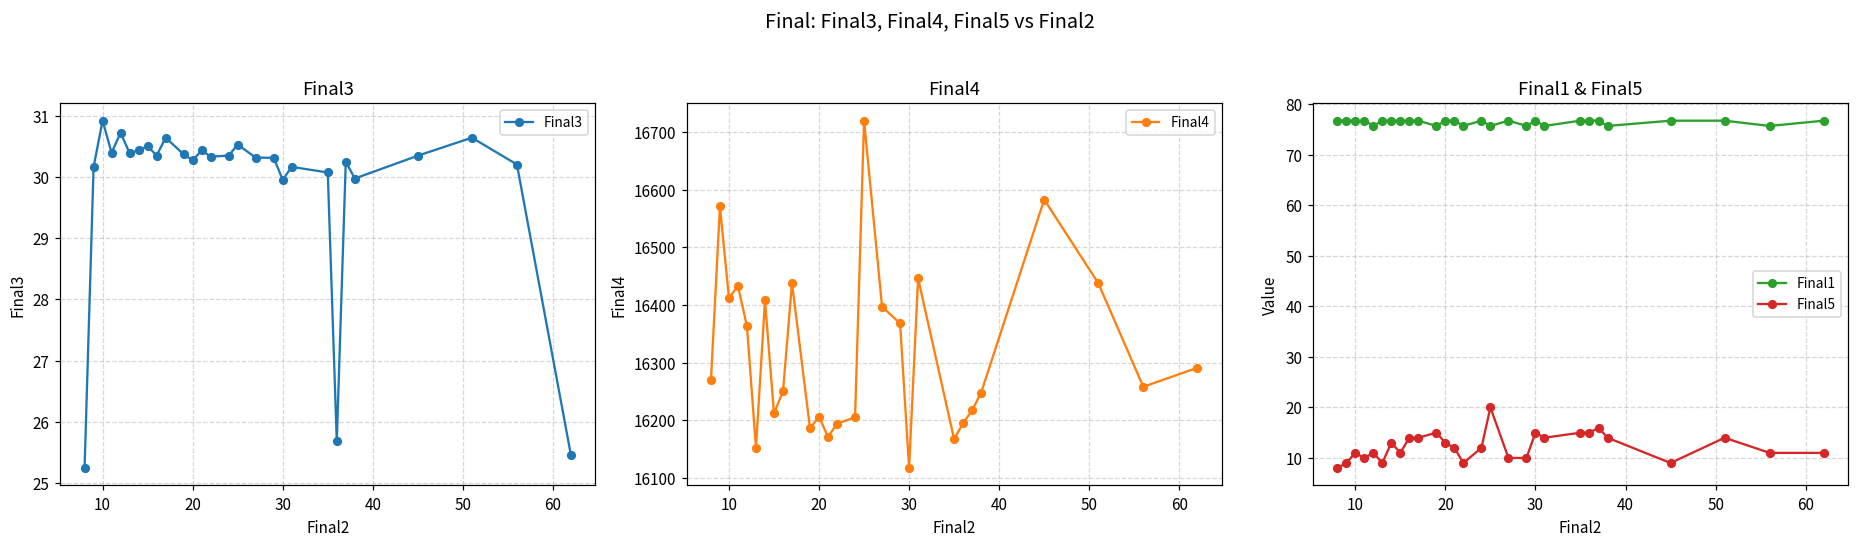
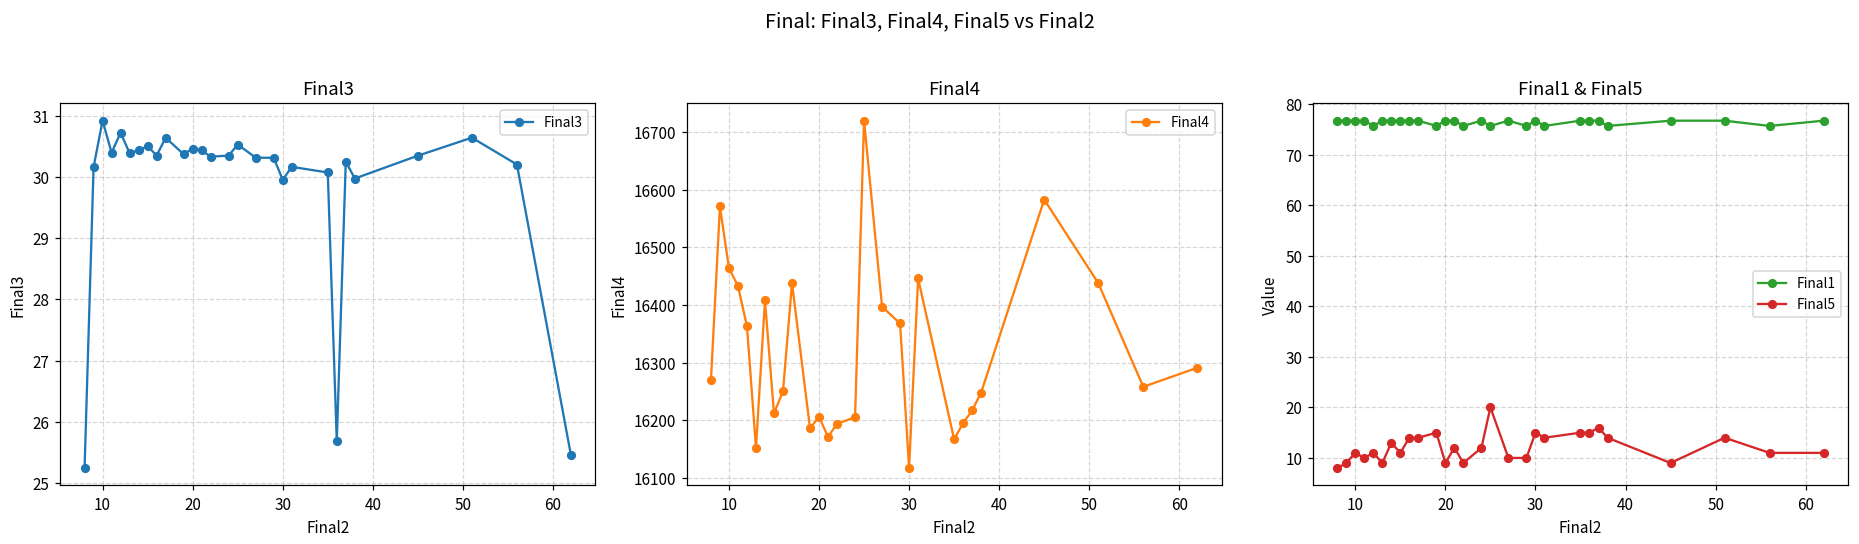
  {
    "Final3": {
      "10": 30.9,
-     "20": 30.3,
+     "20": 30.5,
      "30": 30.0
    },
    "Final4": {
-     "10": 16410,
+     "10": 16460,
      "20": 16210,
      "30": 16120
    },
    "Final1 & Final5": {
      "Final1": {
        "10": 77,
        "20": 77,
        "30": 77
      },
      "Final5": {
        "10": 11,
-       "20": 13,
+       "20": 9,
        "30": 15
      }
    }
  }
